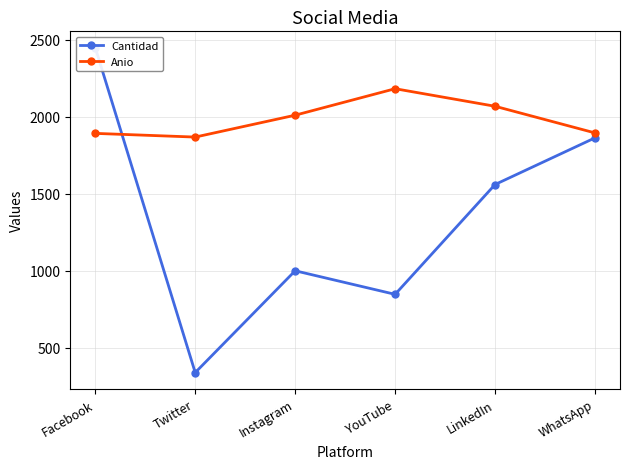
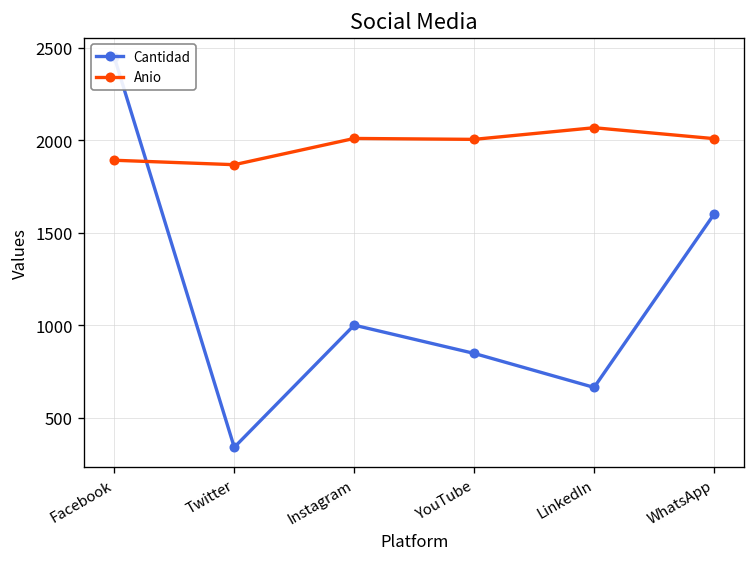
  {
    "Cantidad": {
      "Twitter": 340,
      "Instagram": 1000,
      "YouTube": 850,
-     "LinkedIn": 1560,
-     "WhatsApp": 1860
+     "LinkedIn": 660,
+     "WhatsApp": 1600
    },
    "Anio": {
      "Facebook": 1890,
      "Twitter": 1870,
      "Instagram": 2010,
-     "YouTube": 2180,
+     "YouTube": 2010,
      "LinkedIn": 2070,
-     "WhatsApp": 1900
+     "WhatsApp": 2010
    }
  }
